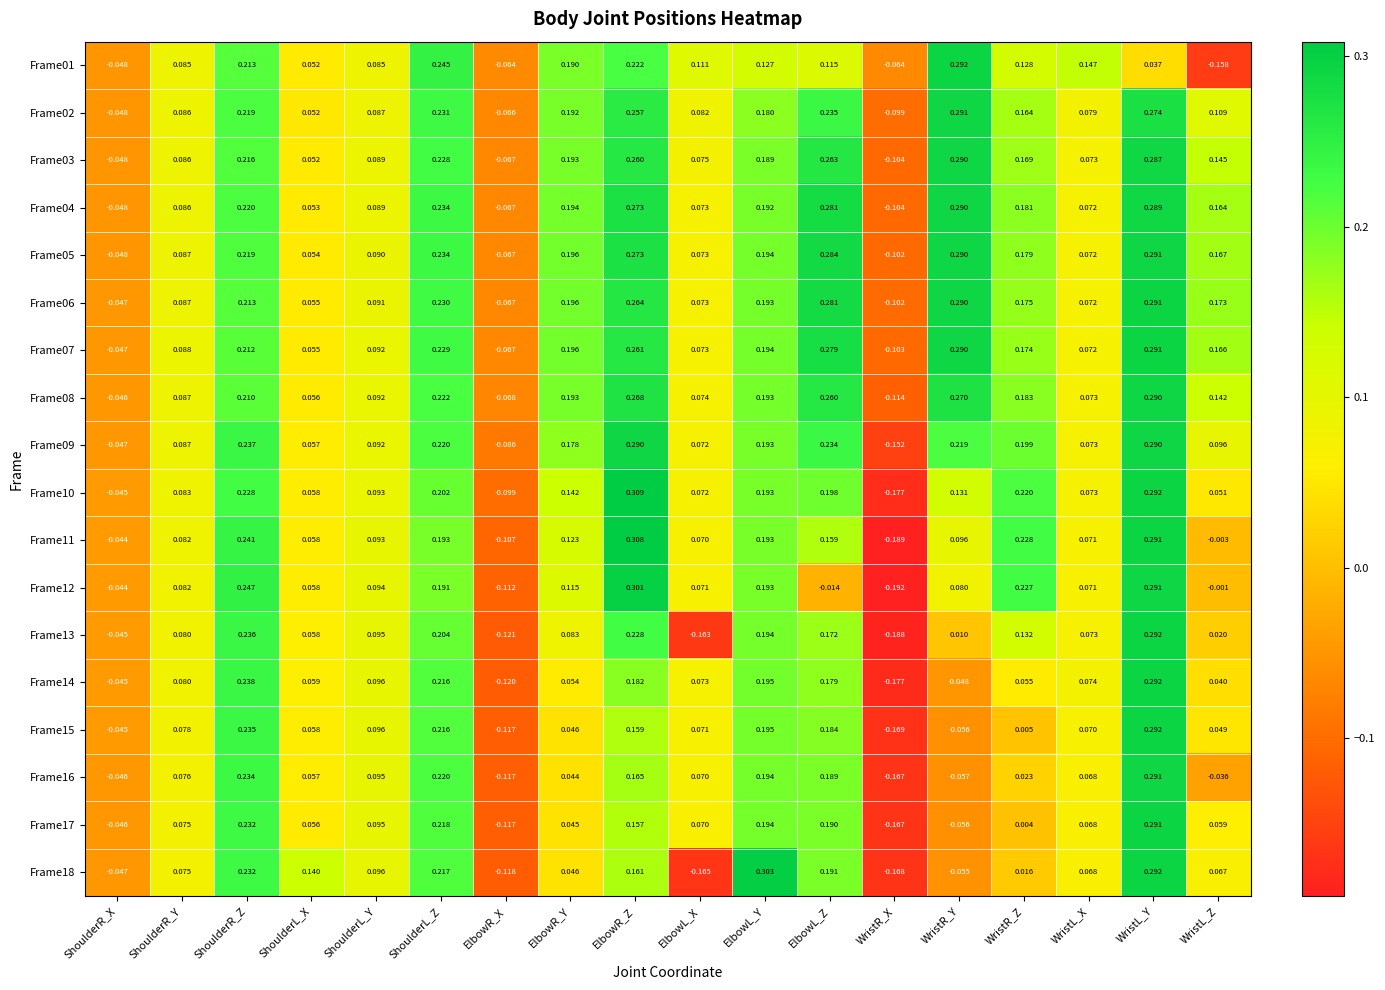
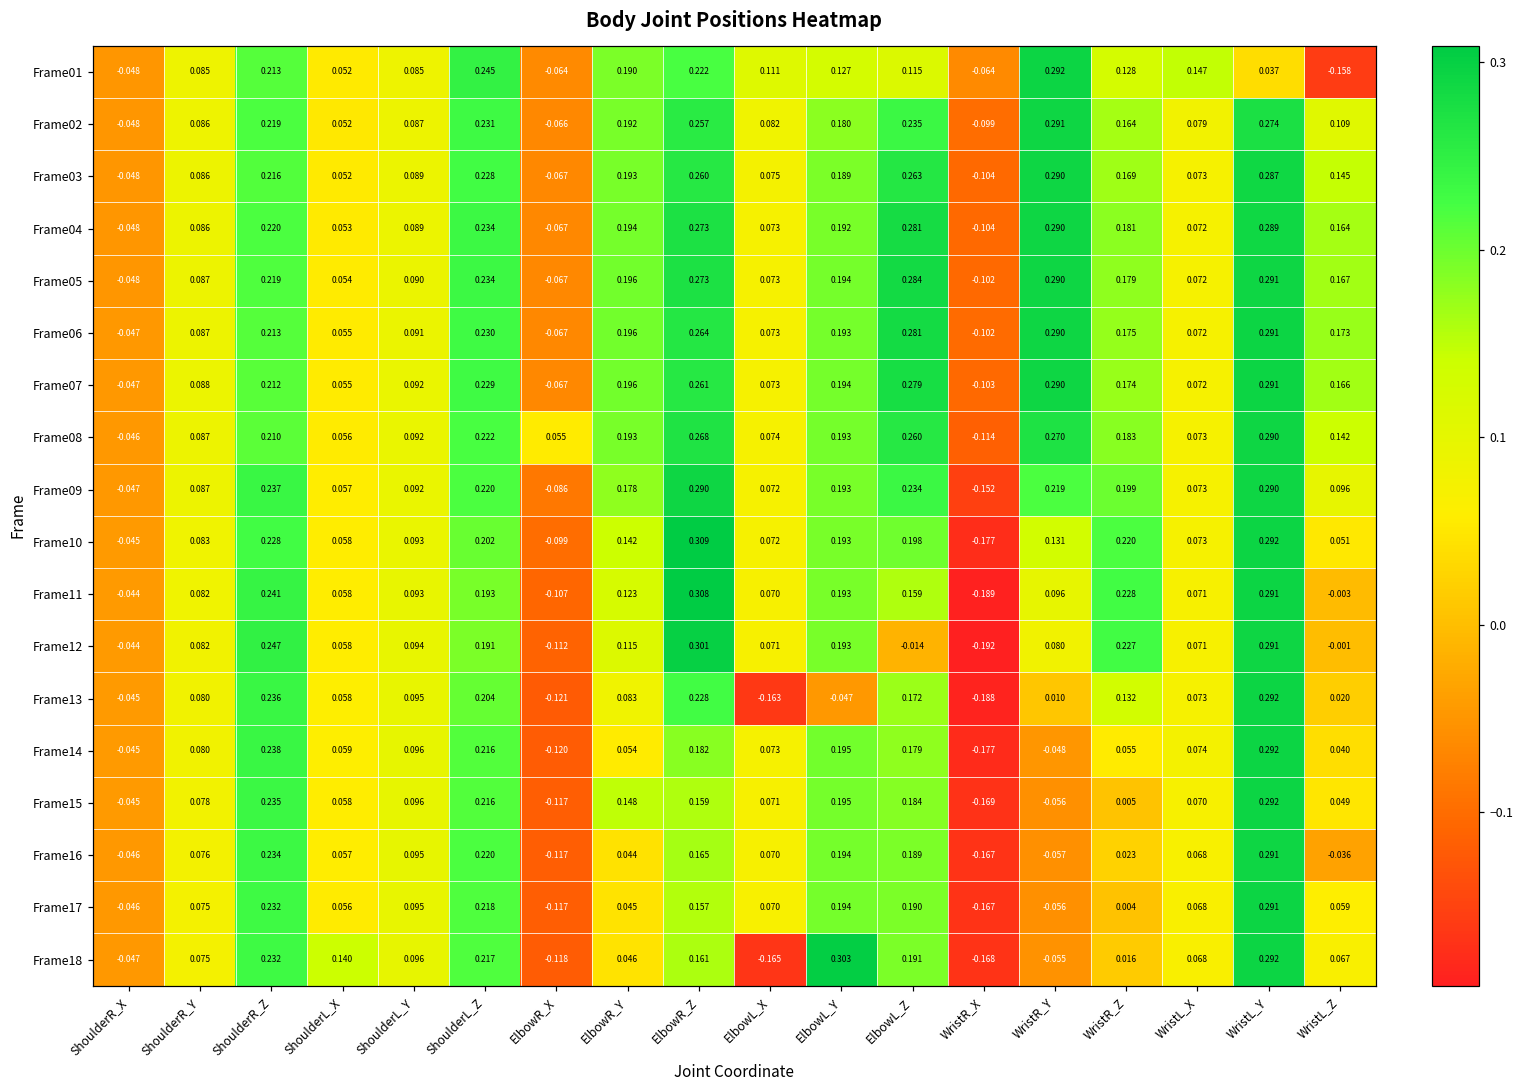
  {
    "Frame08": {
      "ShoulderR_X": -0.046,
      "ShoulderR_Y": 0.087,
      "ShoulderR_Z": 0.210,
      "ShoulderL_X": 0.056,
      "ShoulderL_Y": 0.092,
      "ShoulderL_Z": 0.222,
-     "ElbowR_X": -0.068,
+     "ElbowR_X": 0.055,
      "ElbowR_Y": 0.193,
      "ElbowR_Z": 0.268,
      "ElbowL_X": 0.074,
      "ElbowL_Y": 0.193,
      "ElbowL_Z": 0.260,
      "WristR_X": -0.114,
      "WristR_Y": 0.270,
      "WristR_Z": 0.183,
      "WristL_X": 0.073,
      "WristL_Y": 0.290,
      "WristL_Z": 0.142
    },
    "Frame13": {
      "ShoulderR_X": -0.045,
      "ShoulderR_Y": 0.080,
      "ShoulderR_Z": 0.236,
      "ShoulderL_X": 0.058,
      "ShoulderL_Y": 0.095,
      "ShoulderL_Z": 0.204,
      "ElbowR_X": -0.121,
      "ElbowR_Y": 0.083,
      "ElbowR_Z": 0.228,
      "ElbowL_X": -0.163,
-     "ElbowL_Y": 0.194,
+     "ElbowL_Y": -0.047,
      "ElbowL_Z": 0.172,
      "WristR_X": -0.188,
      "WristR_Y": 0.010,
      "WristR_Z": 0.132,
      "WristL_X": 0.073,
      "WristL_Y": 0.292,
      "WristL_Z": 0.020
    },
    "Frame15": {
      "ShoulderR_X": -0.045,
      "ShoulderR_Y": 0.078,
      "ShoulderR_Z": 0.235,
      "ShoulderL_X": 0.058,
      "ShoulderL_Y": 0.096,
      "ShoulderL_Z": 0.216,
      "ElbowR_X": -0.117,
-     "ElbowR_Y": 0.046,
+     "ElbowR_Y": 0.148,
      "ElbowR_Z": 0.159,
      "ElbowL_X": 0.071,
      "ElbowL_Y": 0.195,
      "ElbowL_Z": 0.184,
      "WristR_X": -0.169,
      "WristR_Y": -0.056,
      "WristR_Z": 0.005,
      "WristL_X": 0.070,
      "WristL_Y": 0.292,
      "WristL_Z": 0.049
    }
  }
